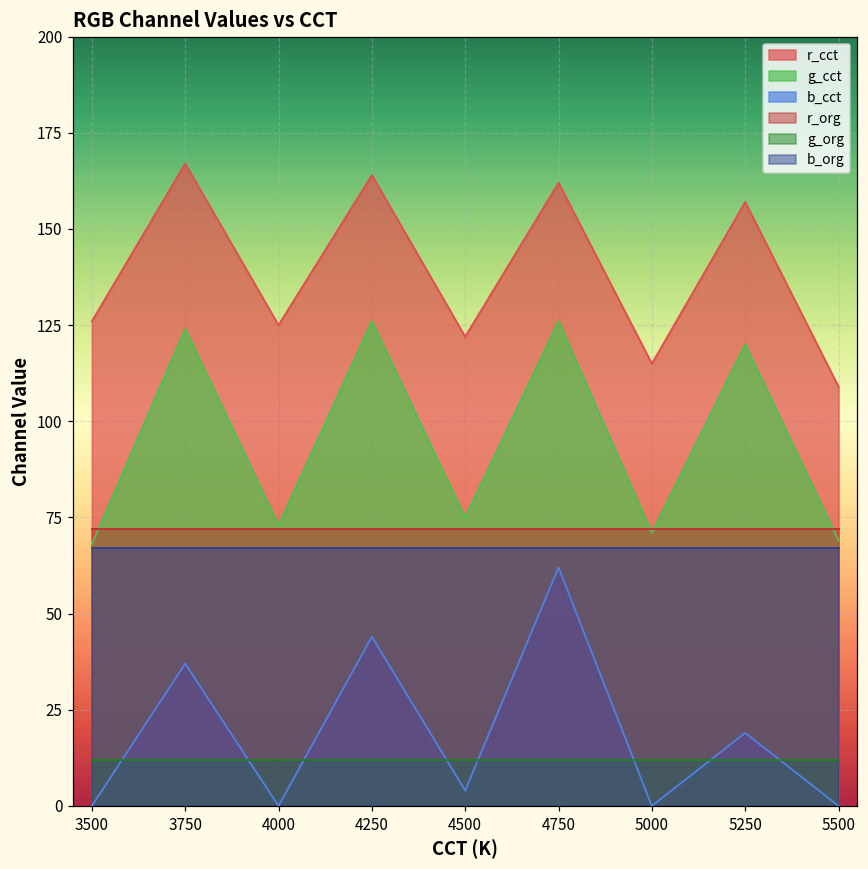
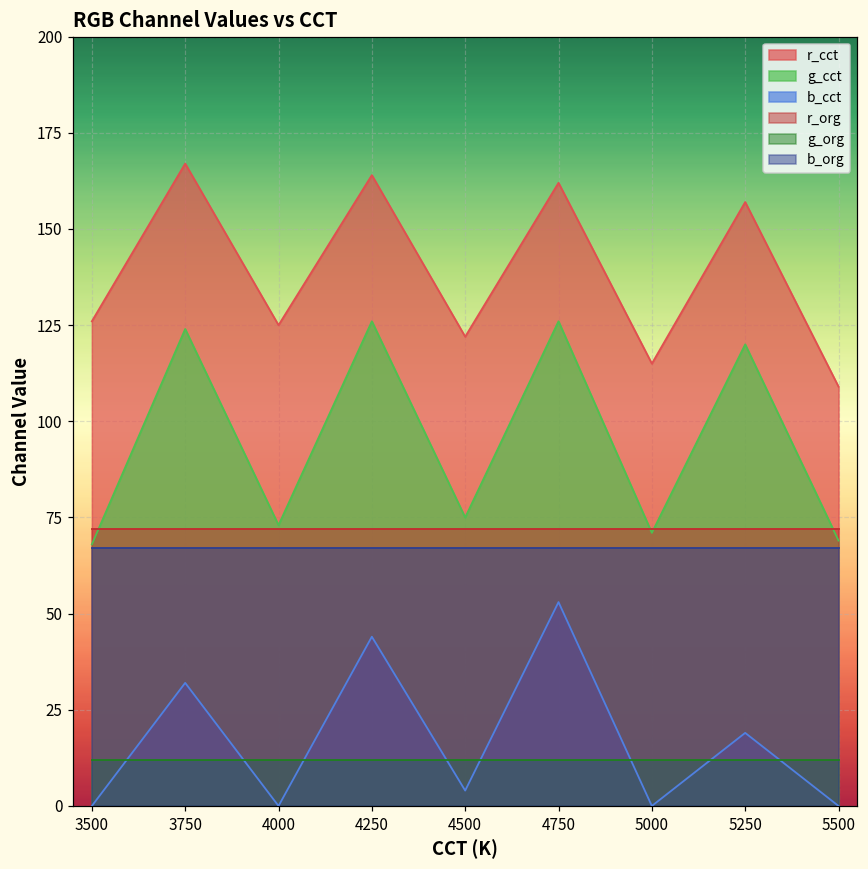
  {
    "b_cct": {
      "3500": 0,
-     "3750": 37,
+     "3750": 32,
      "4000": 0,
      "4250": 44,
      "4500": 4,
-     "4750": 62,
+     "4750": 53,
      "5000": 0,
      "5250": 19,
      "5500": 0
    },
    "b_org": {
      "3500": 67,
      "3750": 67,
      "4000": 67,
      "4250": 67,
      "4500": 67,
      "4750": 67,
      "5000": 67,
      "5250": 67,
      "5500": 67
    }
  }
